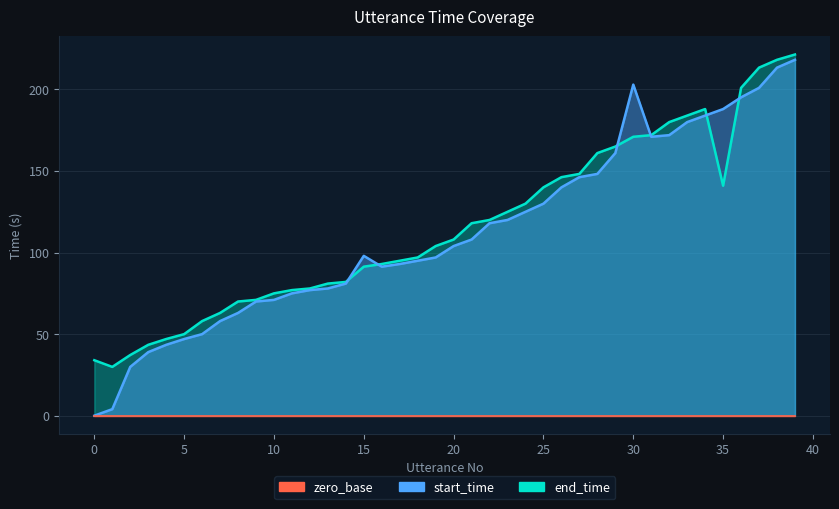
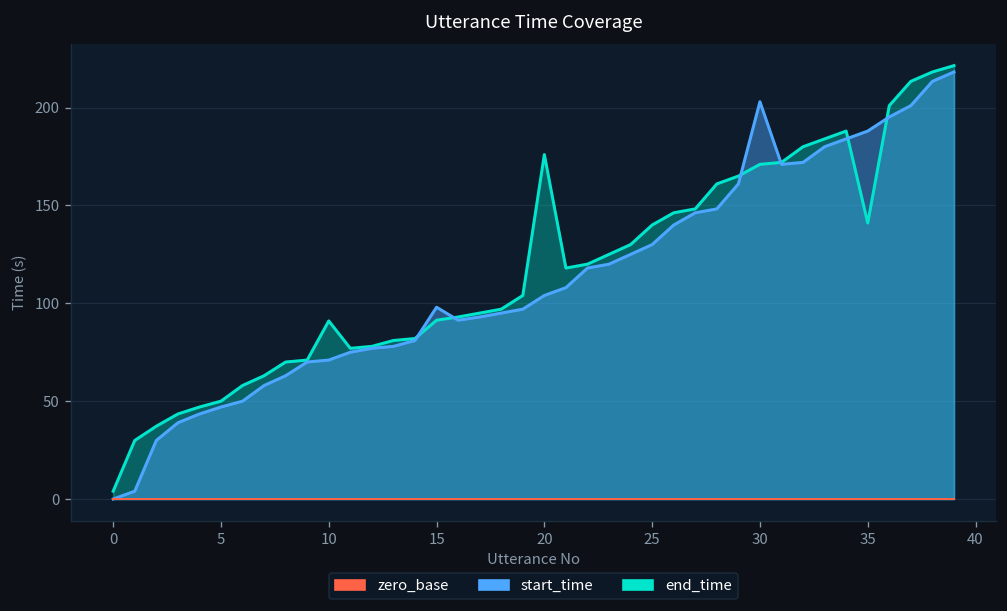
  {
    "end_time": {
-     "0": 34,
+     "0": 4,
      "5": 50,
-     "10": 75,
+     "10": 91,
      "15": 91,
-     "20": 108,
+     "20": 176,
      "25": 140,
      "30": 171,
      "35": 141
    },
    "start_time": {
      "5": 47,
      "10": 71,
      "15": 98,
      "20": 104,
      "25": 130,
      "30": 203,
      "35": 188
    },
    "zero_base": {
      "5": 0,
      "10": 0,
      "15": 0,
      "20": 0,
      "25": 0,
      "30": 0,
      "35": 0
    }
  }
